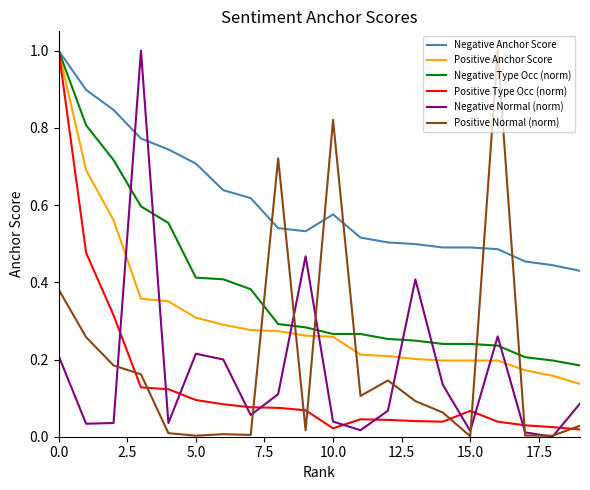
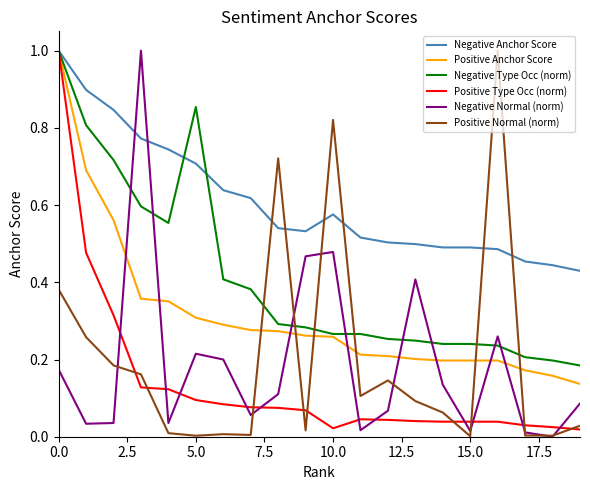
  {
    "Negative Anchor Score": {
      "5.0": 0.71,
      "10.0": 0.58,
      "15.0": 0.49
    },
    "Positive Anchor Score": {
      "5.0": 0.31,
      "10.0": 0.26,
      "15.0": 0.20
    },
    "Negative Type Occ (norm)": {
-     "5.0": 0.41,
+     "5.0": 0.85,
      "10.0": 0.27,
      "15.0": 0.24
    },
    "Positive Type Occ (norm)": {
      "5.0": 0.10,
      "10.0": 0.02,
-     "15.0": 0.07
+     "15.0": 0.04
    },
    "Negative Normal (norm)": {
-     "0.0": 0.21,
+     "0.0": 0.17,
      "5.0": 0.21,
-     "10.0": 0.04,
+     "10.0": 0.48,
      "15.0": 0.01
    },
    "Positive Normal (norm)": {
      "0.0": 0.38,
      "5.0": 0.00,
      "10.0": 0.82,
      "15.0": 0.00
    }
  }
